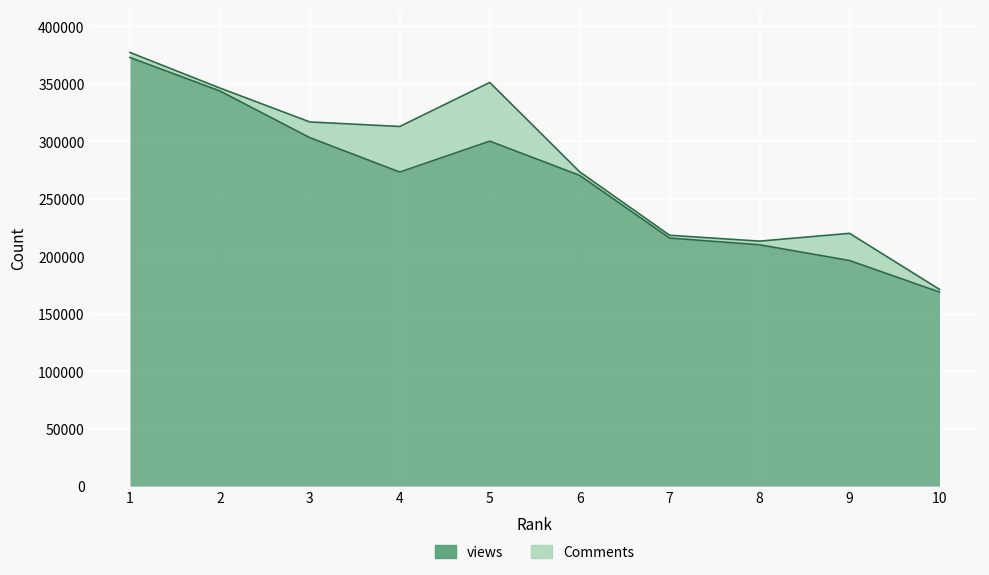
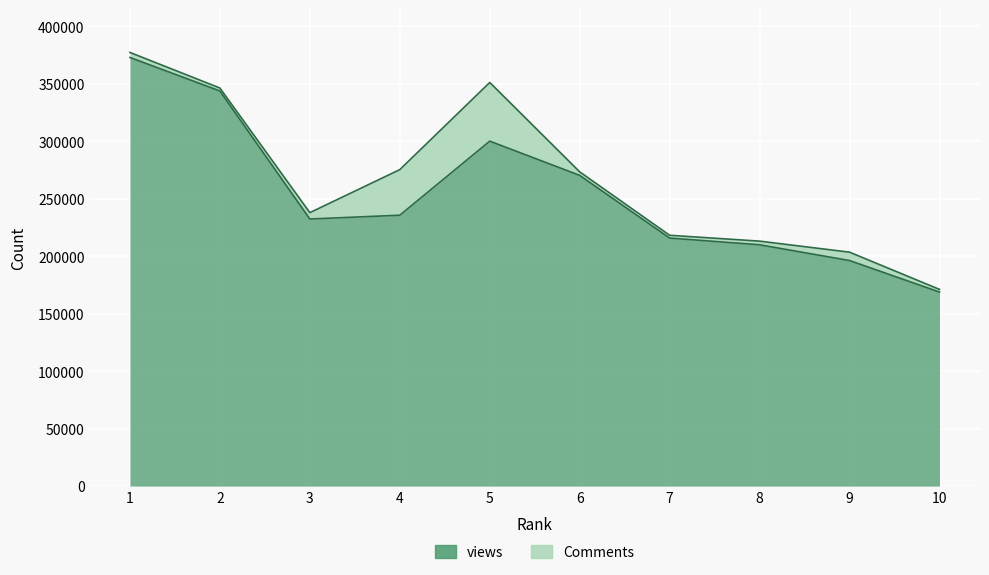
  {
    "views": {
      "1": 373000,
      "2": 344000,
-     "3": 303000,
-     "4": 273000,
+     "3": 232000,
+     "4": 236000,
      "5": 300000,
      "6": 270000,
      "7": 216000,
      "8": 210000,
      "9": 196000,
      "10": 169000
    },
    "Comments": {
      "1": 4000,
      "2": 3000,
-     "3": 14000,
+     "3": 6000,
      "4": 40000,
      "5": 51000,
      "6": 3000,
      "7": 2000,
      "8": 3000,
-     "9": 24000,
+     "9": 7000,
      "10": 2000
    }
  }
